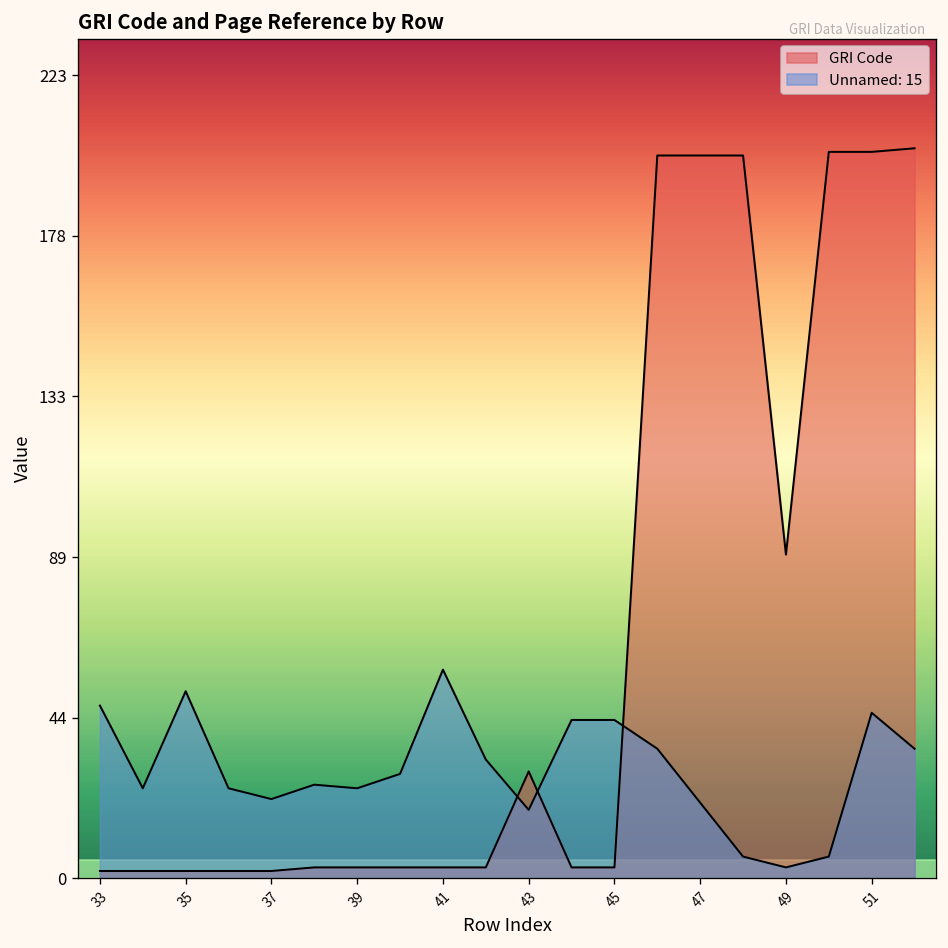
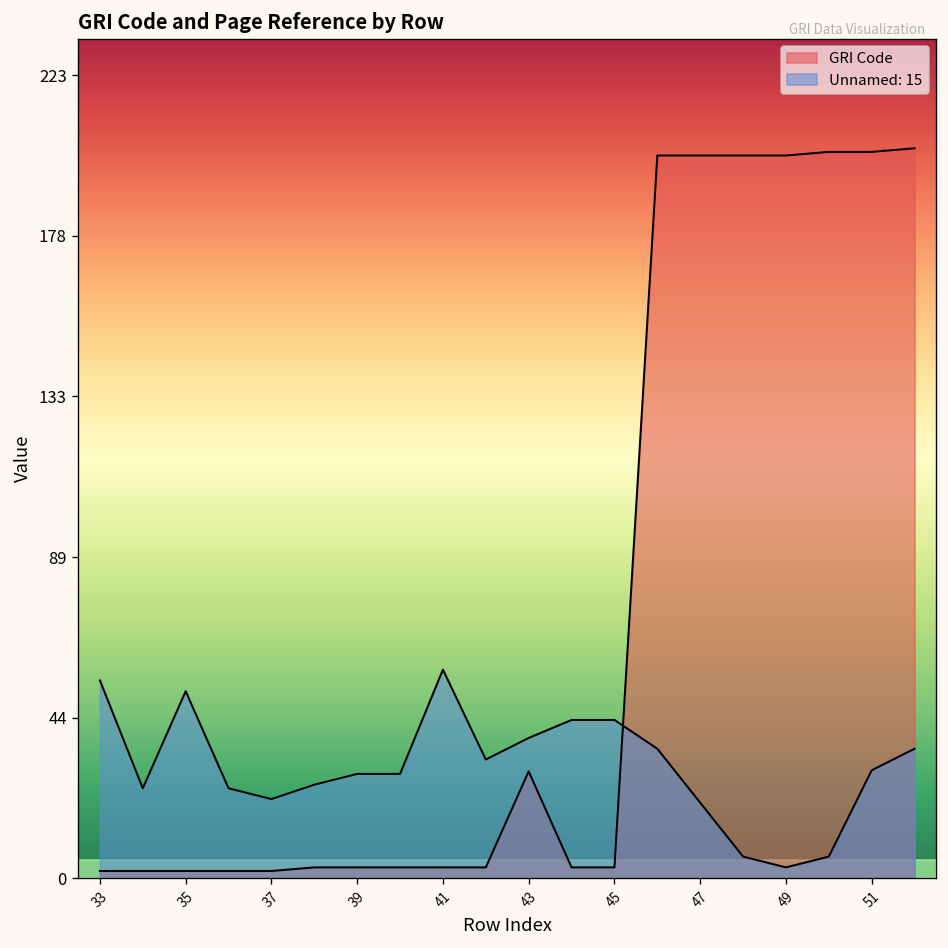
  {
    "GRI Code": {
      "43": 30,
      "47": 201,
-     "49": 90,
+     "49": 201,
      "51": 202
    },
    "Unnamed: 15": {
-     "33": 48,
+     "33": 55,
      "35": 52,
      "37": 22,
-     "39": 25,
+     "39": 29,
      "41": 58,
-     "43": 19,
+     "43": 39,
      "45": 44,
      "47": 21,
-     "51": 46
+     "51": 30
    }
  }
